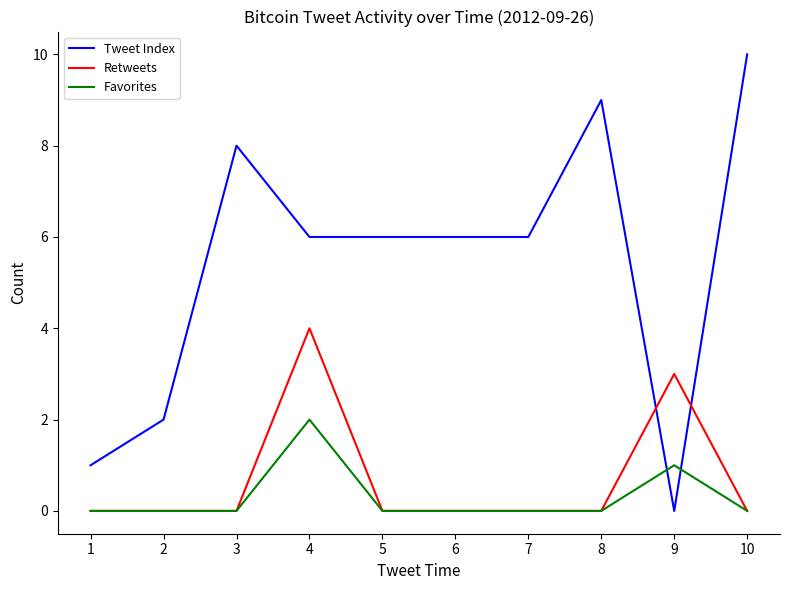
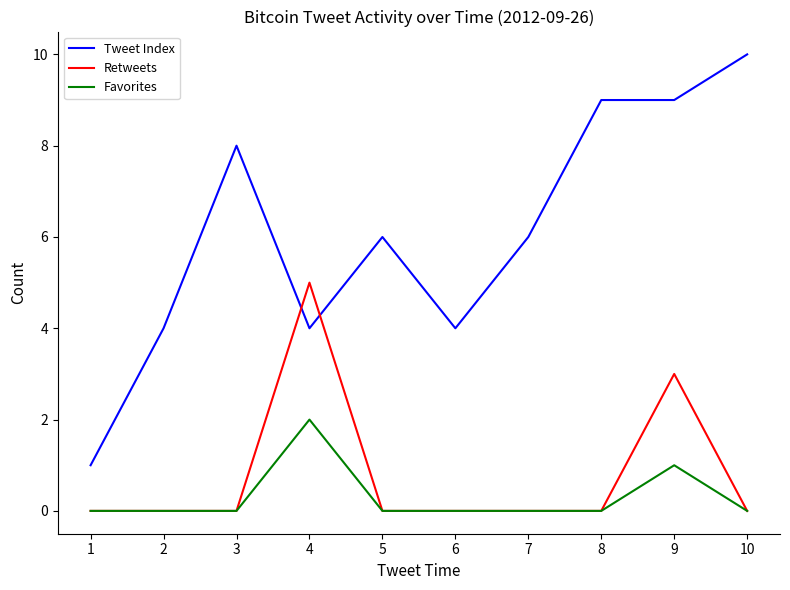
  {
    "Tweet Index": {
      "1": 1,
-     "2": 2,
+     "2": 4,
      "3": 8,
-     "4": 6,
+     "4": 4,
      "5": 6,
-     "6": 6,
+     "6": 4,
      "7": 6,
      "8": 9,
-     "9": 0,
+     "9": 9,
      "10": 10
    },
    "Retweets": {
-     "4": 4,
+     "4": 5,
      "9": 3
    },
    "Favorites": {
      "4": 2,
      "9": 1
    }
  }
